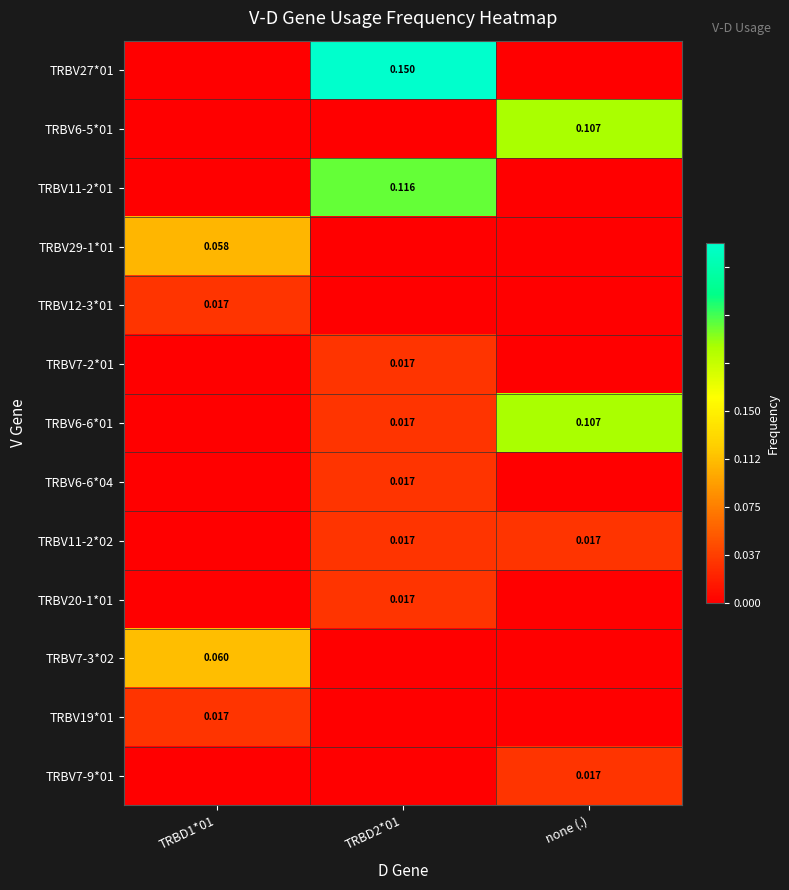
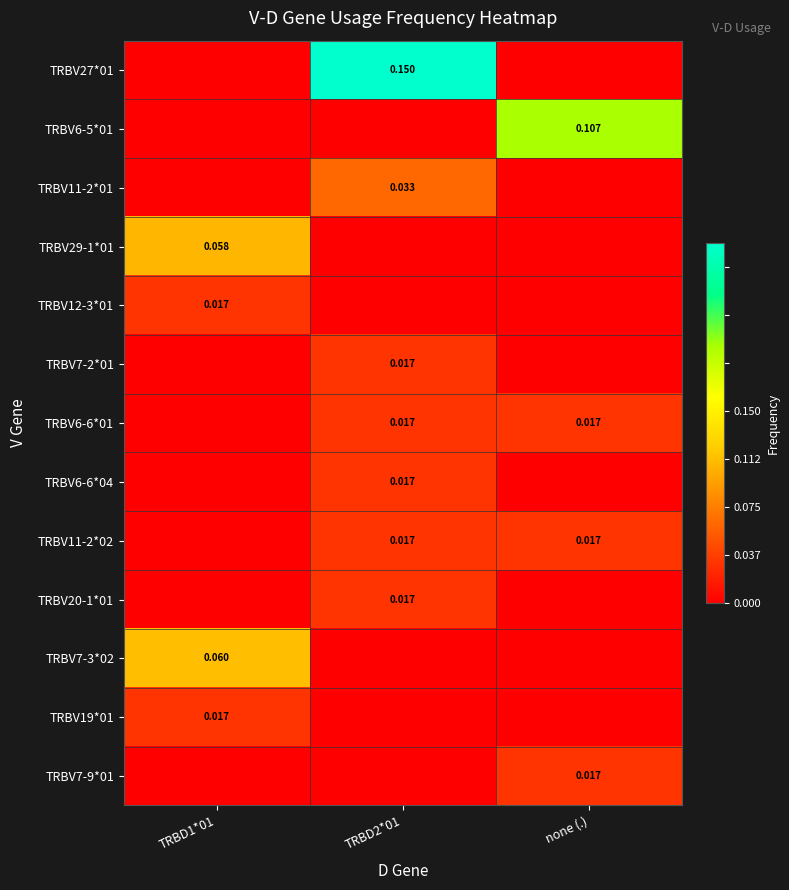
  {
    "TRBV27*01": {
      "TRBD2*01": 0.150
    },
    "TRBV6-5*01": {
      "none (.)": 0.107
    },
    "TRBV11-2*01": {
-     "TRBD2*01": 0.116
+     "TRBD2*01": 0.033
    },
    "TRBV29-1*01": {
      "TRBD1*01": 0.058
    },
    "TRBV12-3*01": {
      "TRBD1*01": 0.017
    },
    "TRBV7-2*01": {
      "TRBD2*01": 0.017
    },
    "TRBV6-6*01": {
      "TRBD2*01": 0.017,
-     "none (.)": 0.107
+     "none (.)": 0.017
    },
    "TRBV6-6*04": {
      "TRBD2*01": 0.017
    },
    "TRBV11-2*02": {
      "TRBD2*01": 0.017,
      "none (.)": 0.017
    },
    "TRBV20-1*01": {
      "TRBD2*01": 0.017
    },
    "TRBV7-3*02": {
      "TRBD1*01": 0.060
    },
    "TRBV19*01": {
      "TRBD1*01": 0.017
    },
    "TRBV7-9*01": {
      "none (.)": 0.017
    }
  }
